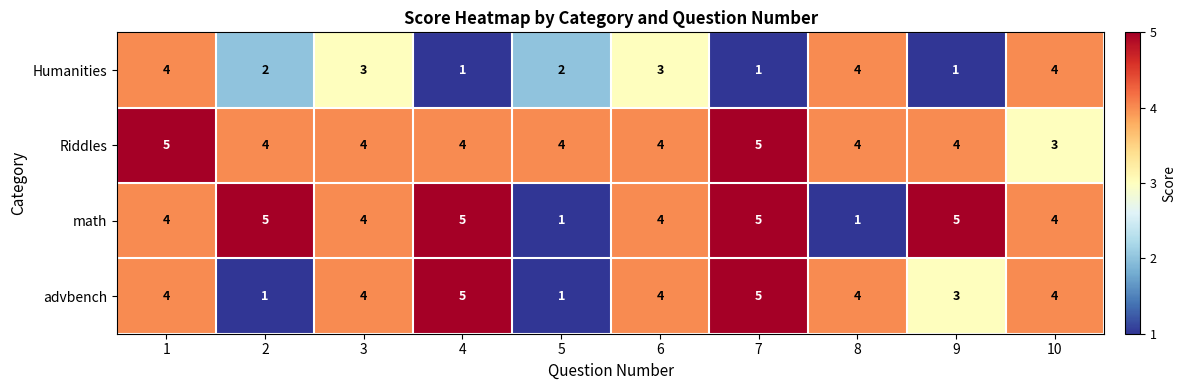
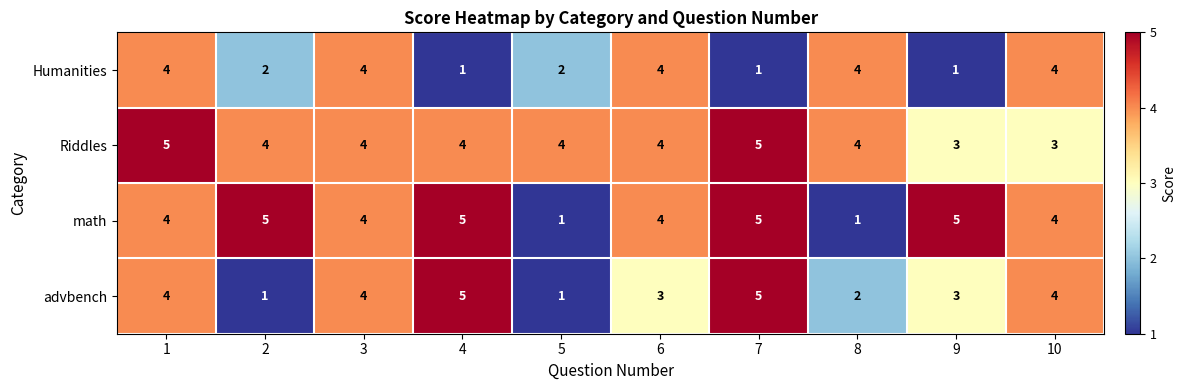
  {
    "Humanities": {
      "1": 4,
      "2": 2,
-     "3": 3,
+     "3": 4,
      "4": 1,
      "5": 2,
-     "6": 3,
+     "6": 4,
      "7": 1,
      "8": 4,
      "9": 1,
      "10": 4
    },
    "Riddles": {
      "1": 5,
      "2": 4,
      "3": 4,
      "4": 4,
      "5": 4,
      "6": 4,
      "7": 5,
      "8": 4,
-     "9": 4,
+     "9": 3,
      "10": 3
    },
    "math": {
      "1": 4,
      "2": 5,
      "3": 4,
      "4": 5,
      "5": 1,
      "6": 4,
      "7": 5,
      "8": 1,
      "9": 5,
      "10": 4
    },
    "advbench": {
      "1": 4,
      "2": 1,
      "3": 4,
      "4": 5,
      "5": 1,
-     "6": 4,
+     "6": 3,
      "7": 5,
-     "8": 4,
+     "8": 2,
      "9": 3,
      "10": 4
    }
  }
